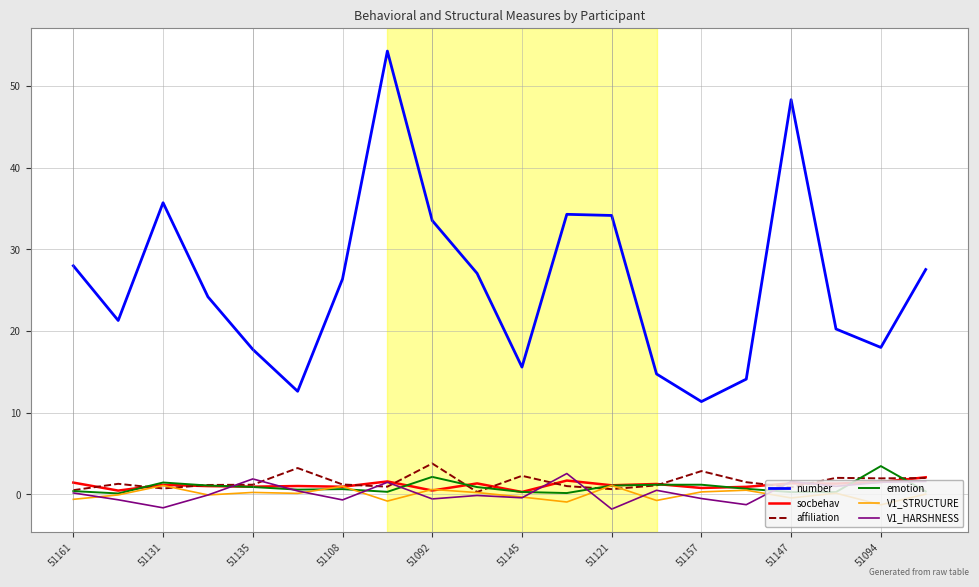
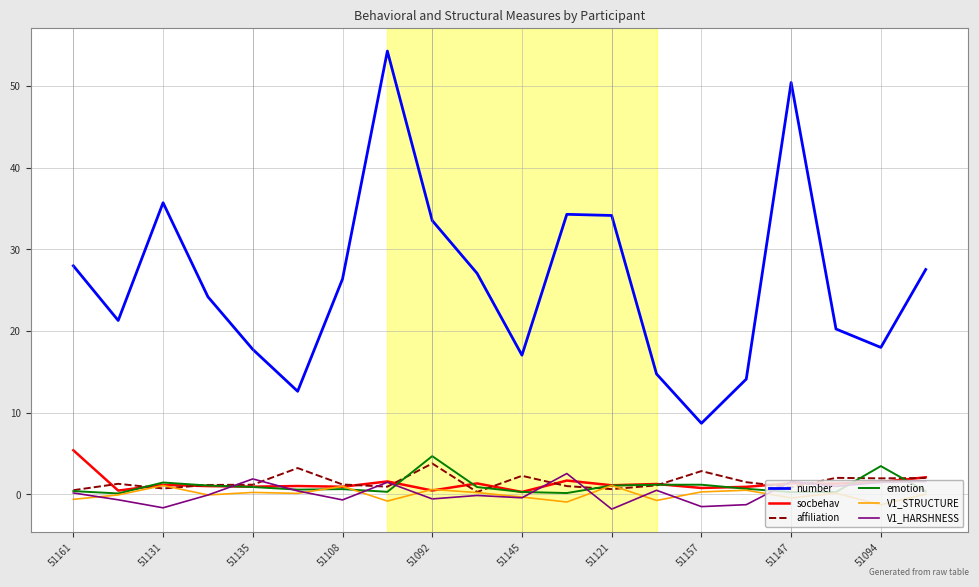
  {
    "number": {
      "51161": 28,
      "51131": 36,
      "51135": 18,
      "51108": 26,
      "51092": 34,
-     "51145": 16,
+     "51145": 17,
      "51121": 34,
-     "51157": 11,
-     "51147": 48,
+     "51157": 9,
+     "51147": 50,
      "51094": 18
    },
    "socbehav": {
-     "51161": 1,
+     "51161": 5,
      "51157": 1
    },
    "affiliation": {
      "51131": 1,
      "51092": 4,
      "51145": 2,
      "51121": 1,
      "51157": 3,
      "51094": 2
    },
    "emotion": {
-     "51092": 2,
+     "51092": 5,
      "51157": 1,
      "51094": 3
    },
    "V1_STRUCTURE": {
      "51161": -1,
      "51135": 0,
      "51157": 0
    },
    "V1_HARSHNESS": {
      "51131": -2,
      "51135": 2,
      "51108": -1,
      "51092": -1,
      "51121": -2,
-     "51157": -0.5
+     "51157": -1.5
    }
  }
